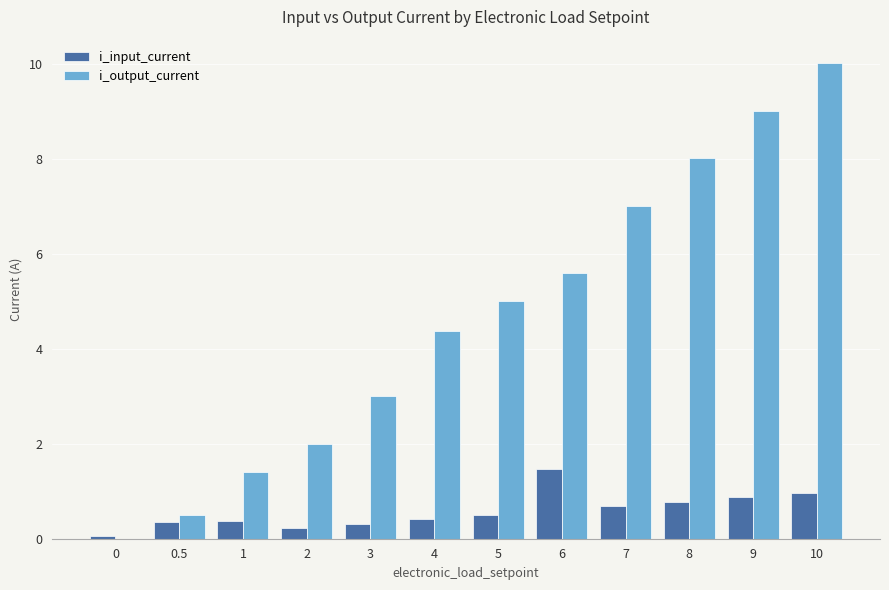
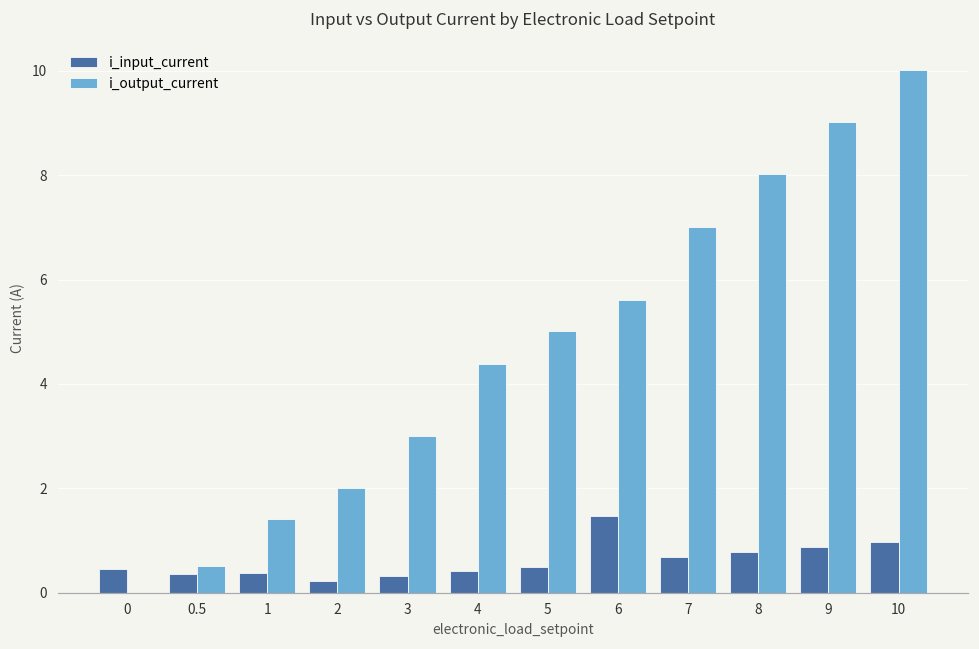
  {
    "i_input_current": {
-     "0": 0.1,
+     "0": 0.4,
      "0.5": 0.4,
      "1": 0.4,
      "2": 0.2,
      "3": 0.3,
      "4": 0.4,
      "5": 0.5,
      "6": 1.5,
      "7": 0.7,
      "8": 0.8,
      "9": 0.9,
      "10": 1.0
    },
    "i_output_current": {
      "0.5": 0.5,
      "1": 1.4,
      "2": 2.0,
      "3": 3.0,
      "4": 4.4,
      "5": 5.0,
      "6": 5.6,
      "7": 7.0,
      "8": 8.0,
      "9": 9.0,
      "10": 10.0
    }
  }
